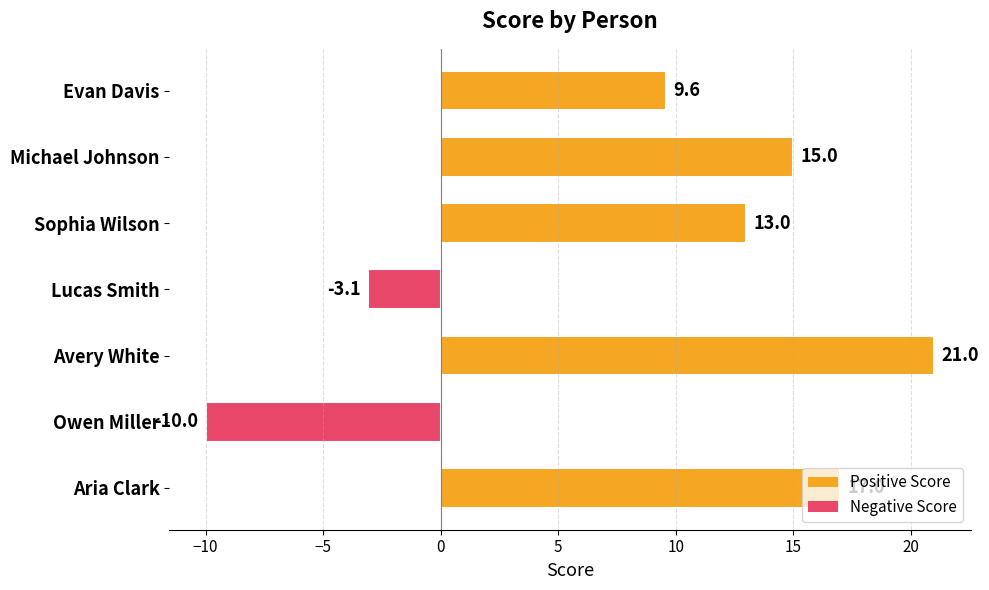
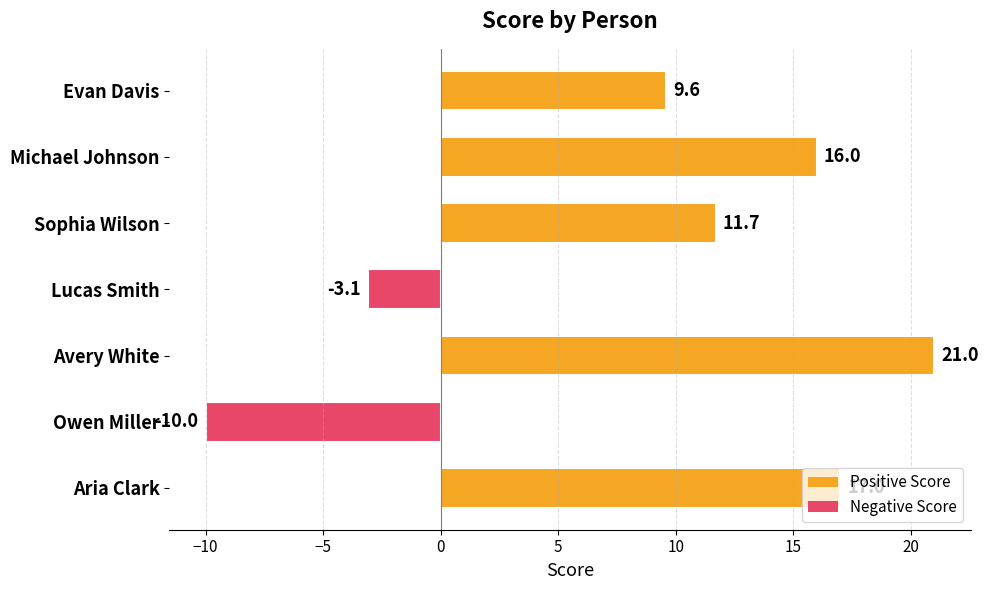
  {
    "Evan Davis": 9.6,
-   "Michael Johnson": 15.0,
-   "Sophia Wilson": 13.0,
+   "Michael Johnson": 16.0,
+   "Sophia Wilson": 11.7,
    "Lucas Smith": -3.1,
    "Avery White": 21.0,
    "Owen Miller": -10.0
  }
